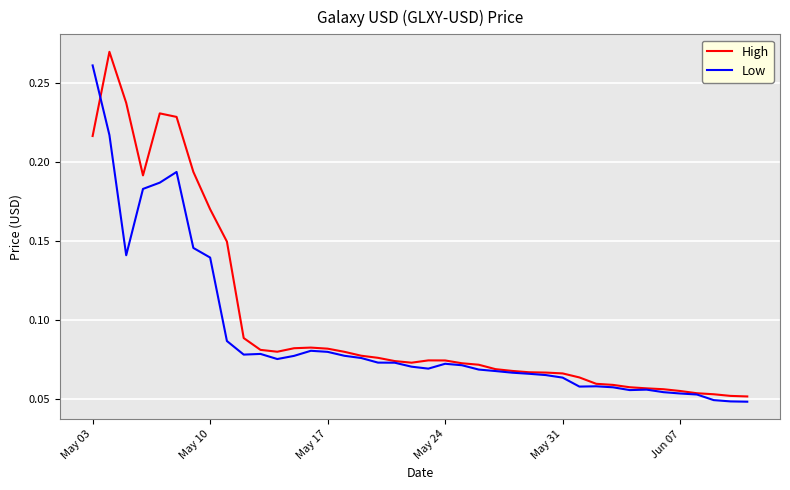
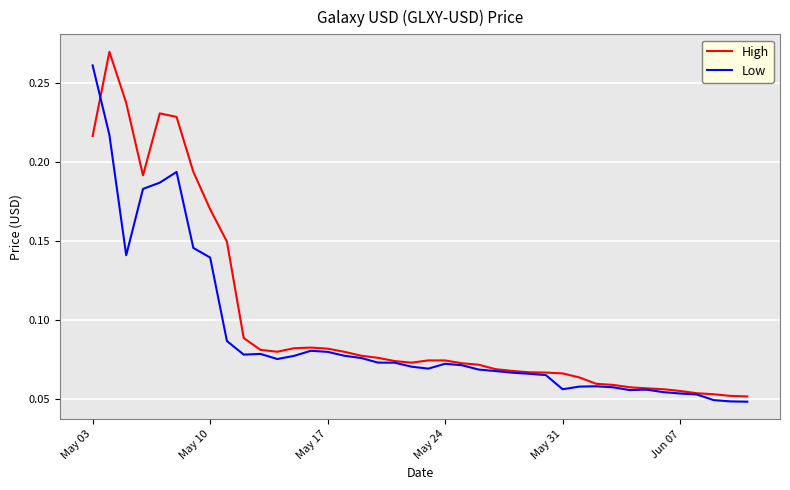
  {
    "High": {
      "May 03": 0.216,
      "May 10": 0.170,
      "May 17": 0.082,
      "May 24": 0.074,
      "May 31": 0.066
    },
    "Low": {
      "May 03": 0.261,
      "May 10": 0.139,
      "May 17": 0.080,
      "May 24": 0.072,
-     "May 31": 0.063
+     "May 31": 0.056
    }
  }
